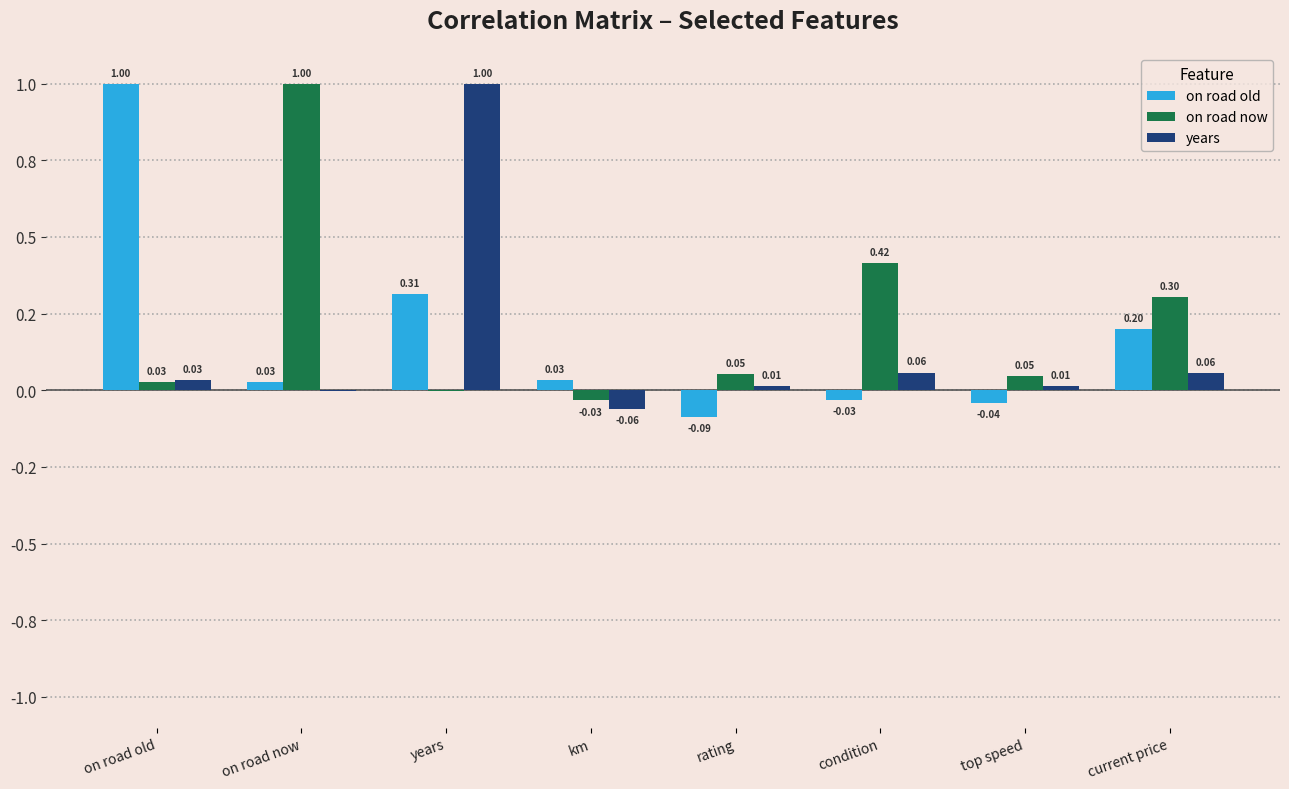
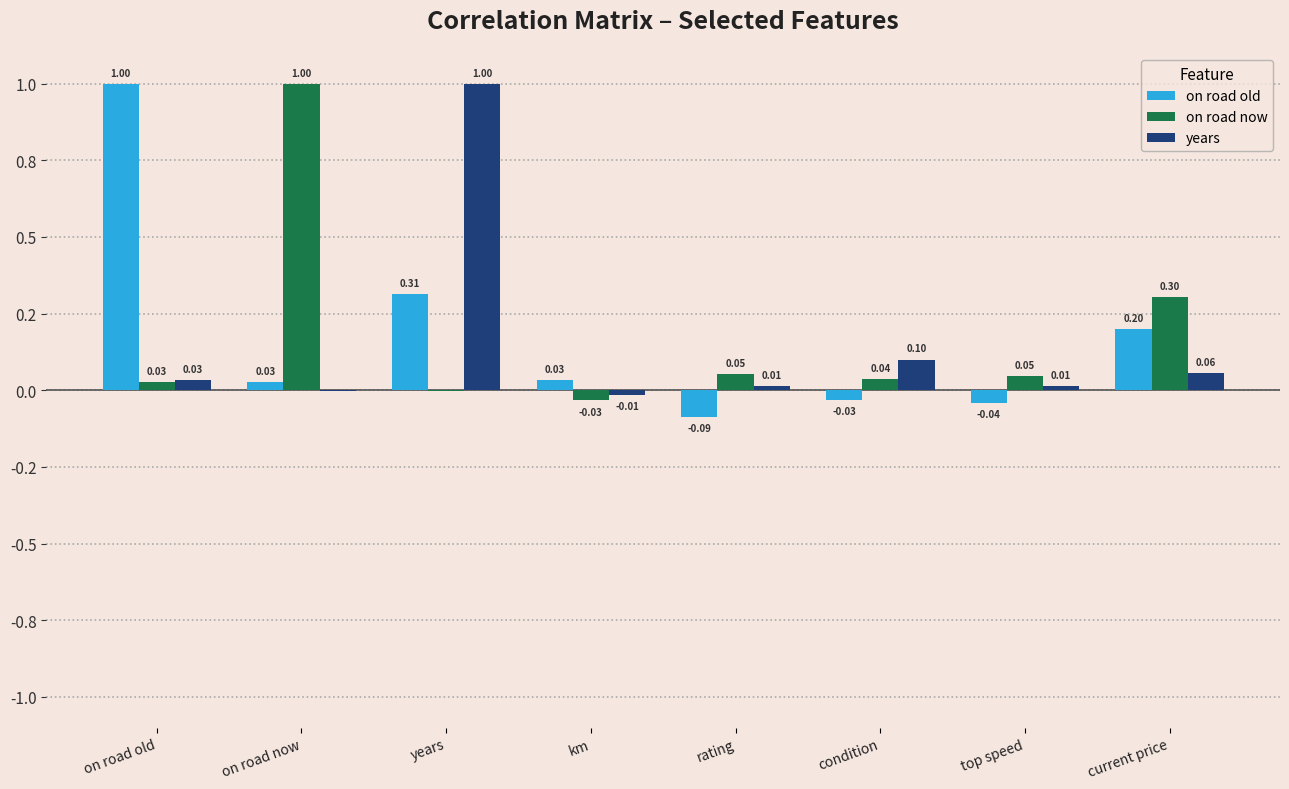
  {
    "on road old": {
      "on road old": 1.00,
      "on road now": 0.03,
      "years": 0.31,
      "km": 0.03,
      "rating": -0.09,
      "condition": -0.03,
      "top speed": -0.04,
      "current price": 0.20
    },
    "on road now": {
      "on road old": 0.03,
      "on road now": 1.00,
      "km": -0.03,
      "rating": 0.05,
-     "condition": 0.42,
+     "condition": 0.04,
      "top speed": 0.05,
      "current price": 0.30
    },
    "years": {
      "on road old": 0.03,
      "years": 1.00,
-     "km": -0.06,
+     "km": -0.01,
      "rating": 0.01,
-     "condition": 0.06,
+     "condition": 0.10,
      "top speed": 0.01,
      "current price": 0.06
    }
  }
